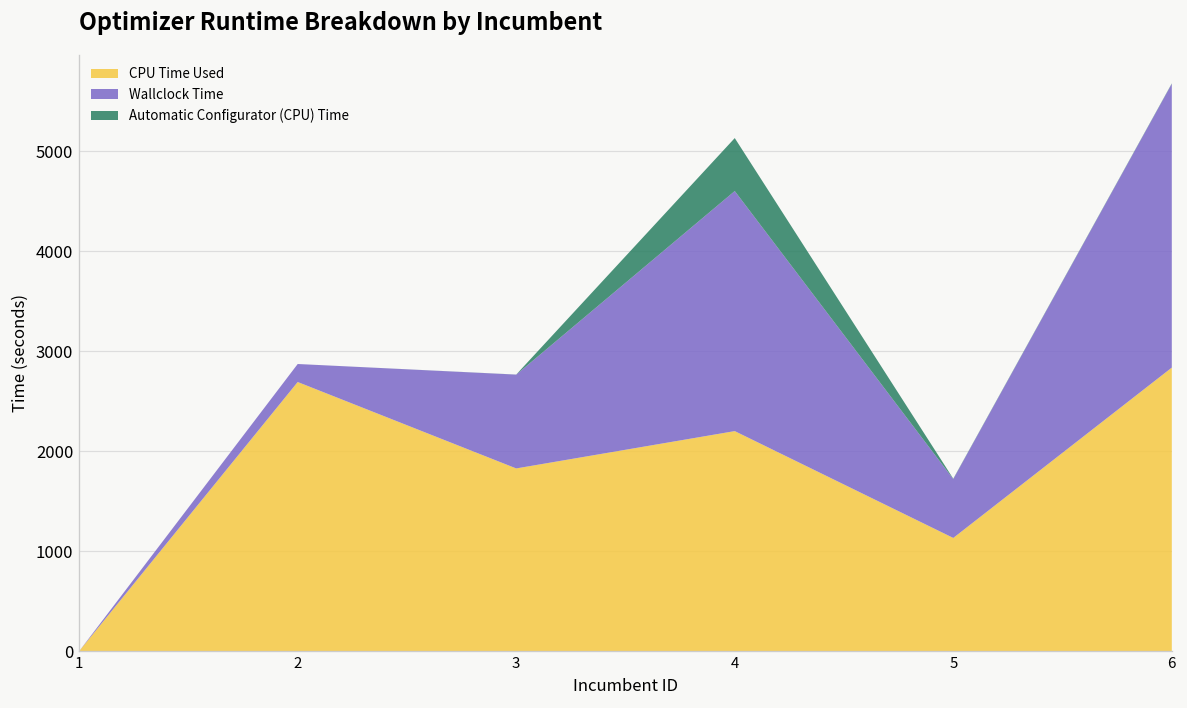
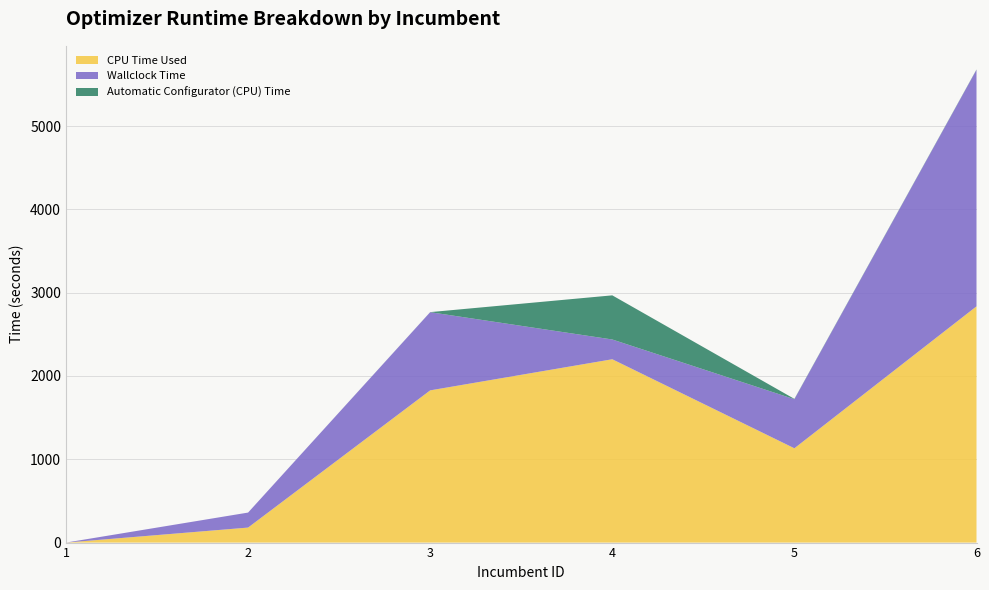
  {
    "CPU Time Used": {
-     "2": 2700,
+     "2": 200,
      "3": 1800,
      "4": 2200,
      "5": 1100,
      "6": 2800
    },
    "Wallclock Time": {
-     "4": 2400
+     "4": 200
    },
    "Automatic Configurator (CPU) Time": {
      "4": 500
    }
  }
